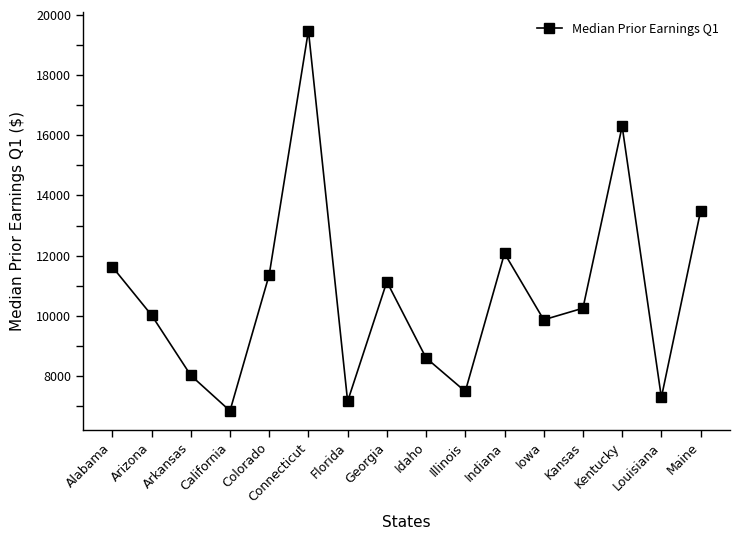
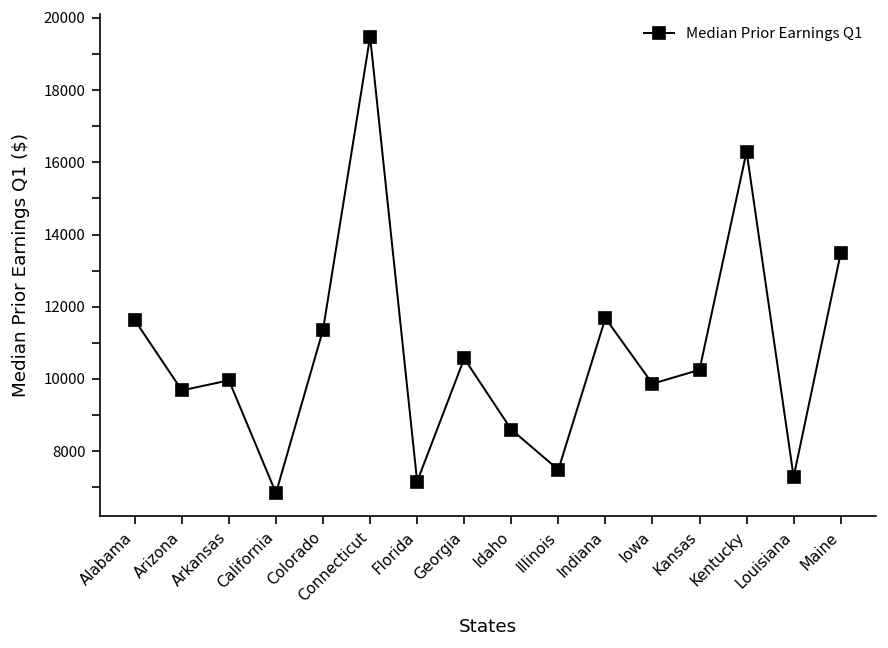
  {
    "Alabama": 11600,
-   "Arizona": 10000,
-   "Arkansas": 8000,
+   "Arizona": 9700,
+   "Arkansas": 10000,
    "California": 6800,
    "Colorado": 11400,
    "Connecticut": 19500,
    "Florida": 7200,
-   "Georgia": 11100,
+   "Georgia": 10600,
    "Idaho": 8600,
    "Illinois": 7500,
-   "Indiana": 12100,
+   "Indiana": 11700,
    "Iowa": 9900,
    "Kansas": 10300,
    "Kentucky": 16300,
    "Louisiana": 7300,
    "Maine": 13500
  }
